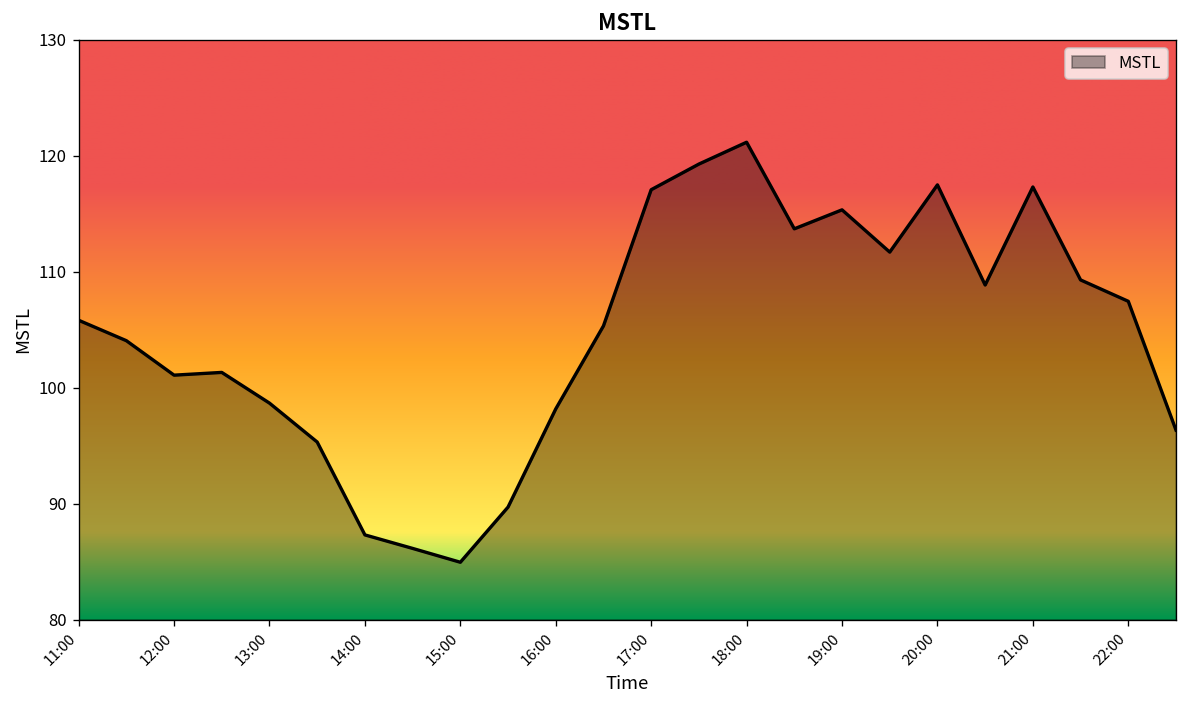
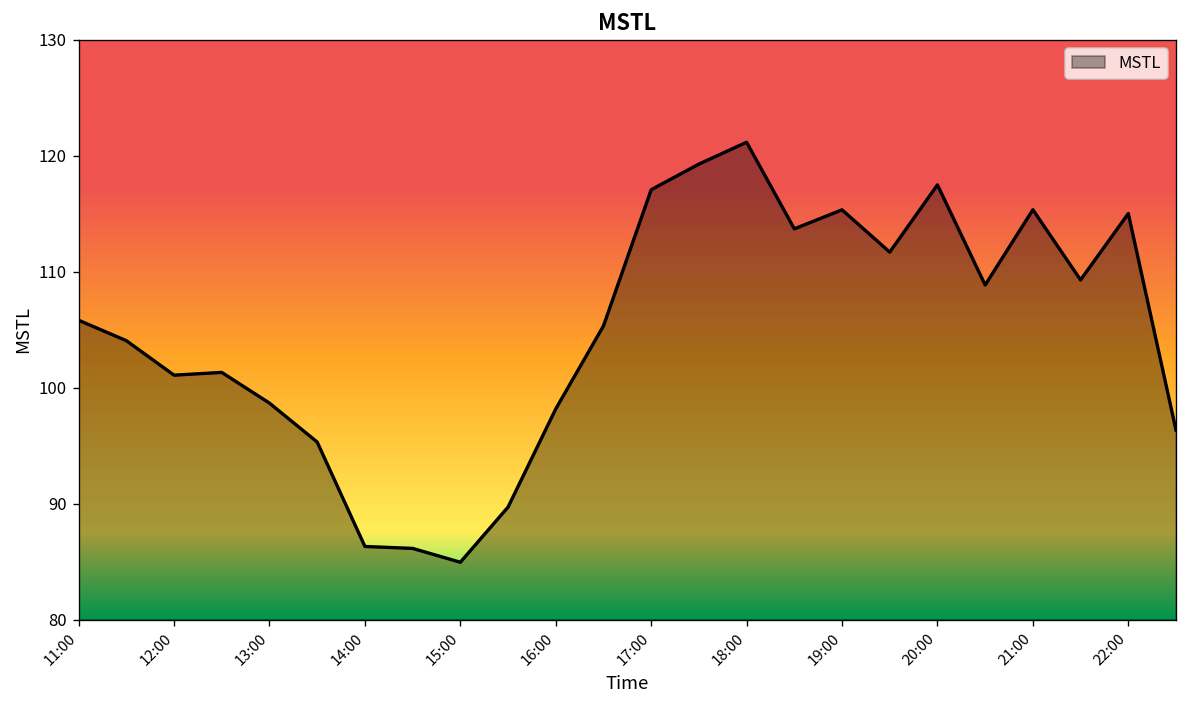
  {
    "11:00": 106,
    "12:00": 101,
    "13:00": 99,
-   "14:00": 87,
+   "14:00": 86,
    "15:00": 85,
    "16:00": 98,
    "17:00": 117,
    "18:00": 121,
    "19:00": 115,
    "20:00": 118,
-   "21:00": 117,
-   "22:00": 107
+   "21:00": 115,
+   "22:00": 115
  }
